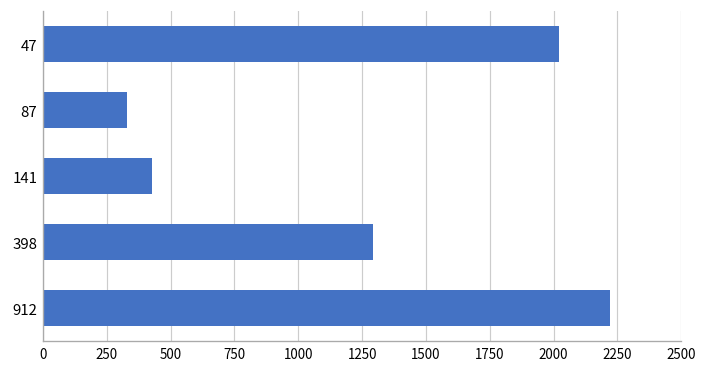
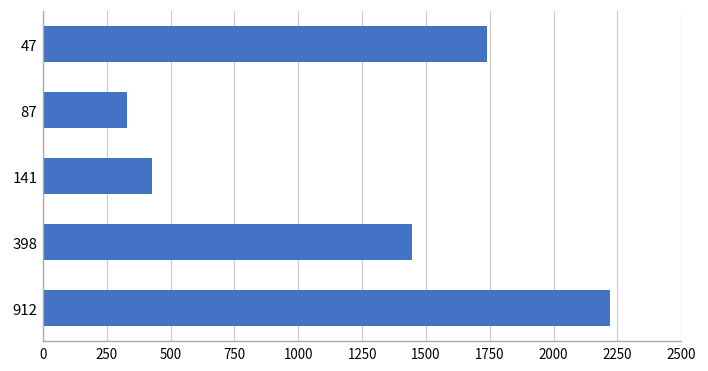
  {
-   "47": 2020,
+   "47": 1740,
    "87": 330,
    "141": 430,
-   "398": 1290,
+   "398": 1450,
    "912": 2220
  }
